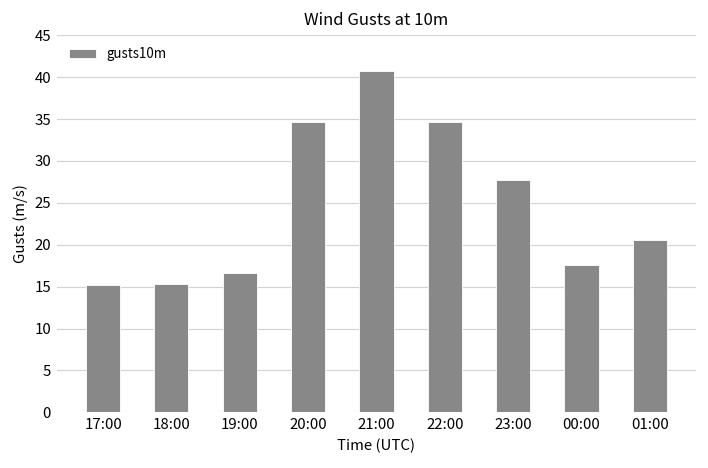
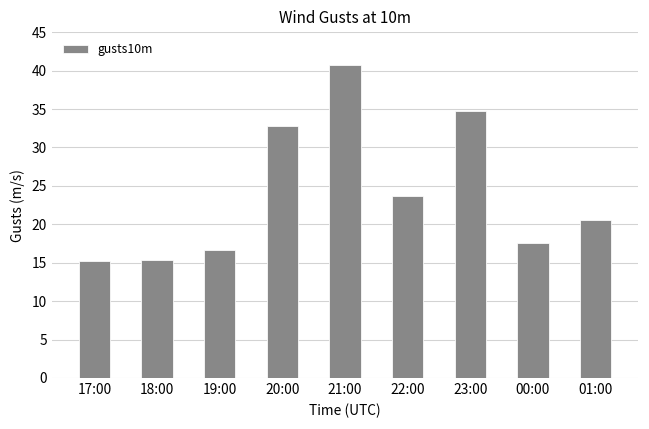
  {
    "17:00": 15,
    "18:00": 15,
    "19:00": 17,
-   "20:00": 35,
+   "20:00": 33,
    "21:00": 41,
-   "22:00": 35,
-   "23:00": 28,
+   "22:00": 24,
+   "23:00": 35,
    "00:00": 18,
    "01:00": 21
  }
